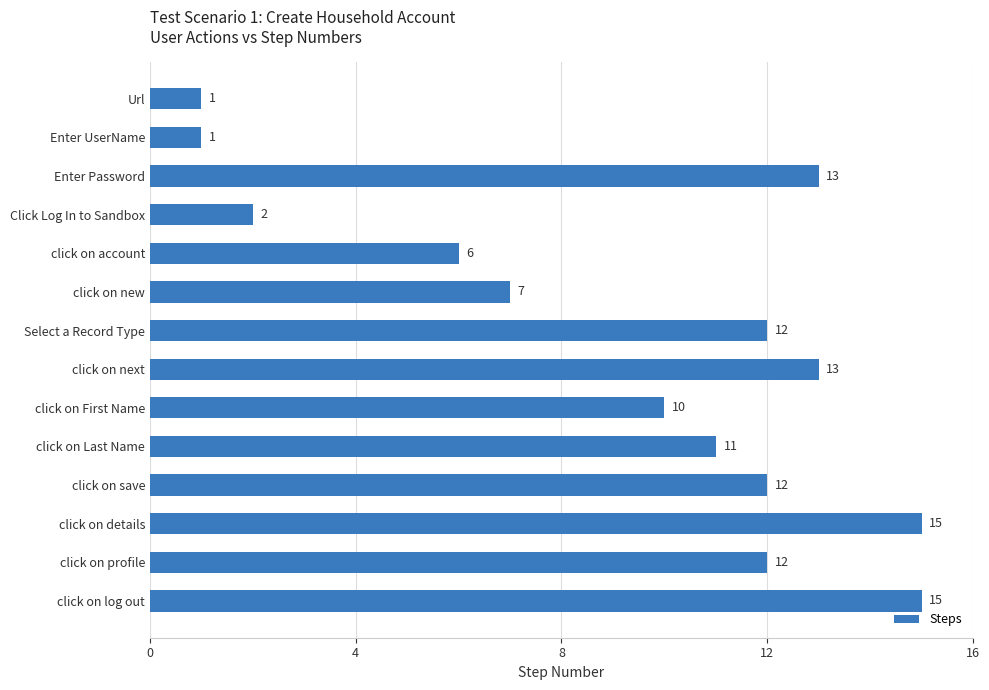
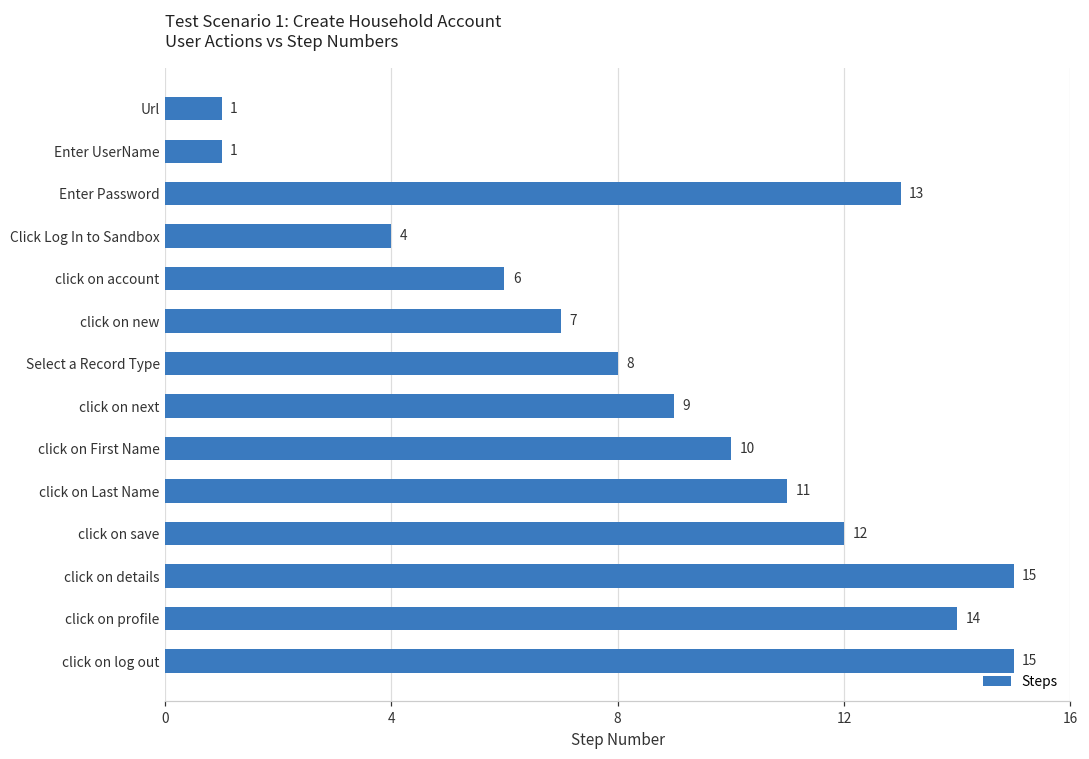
  {
    "Url": 1,
    "Enter UserName": 1,
    "Enter Password": 13,
-   "Click Log In to Sandbox": 2,
+   "Click Log In to Sandbox": 4,
    "click on account": 6,
    "click on new": 7,
-   "Select a Record Type": 12,
-   "click on next": 13,
+   "Select a Record Type": 8,
+   "click on next": 9,
    "click on First Name": 10,
    "click on Last Name": 11,
    "click on save": 12,
    "click on details": 15,
-   "click on profile": 12,
+   "click on profile": 14,
    "click on log out": 15
  }
